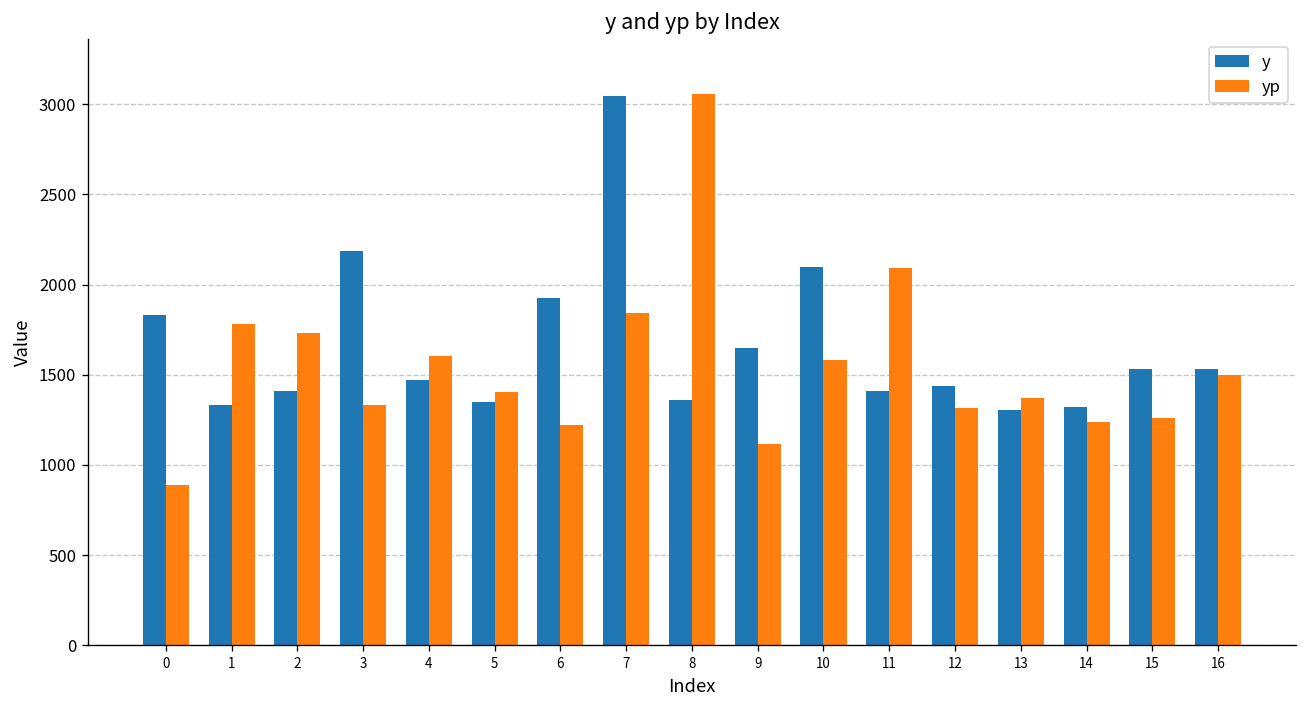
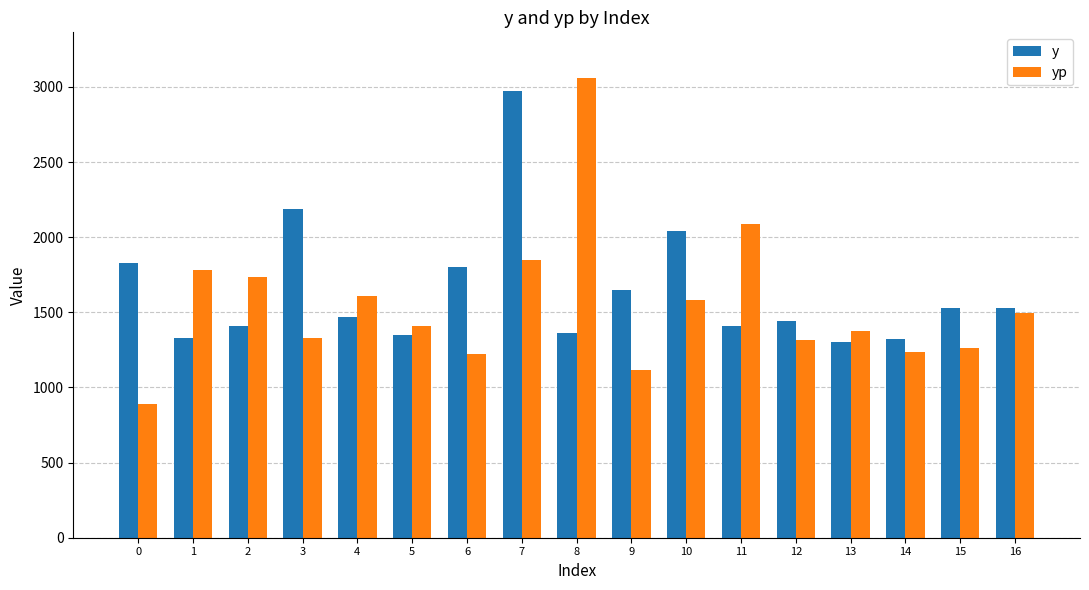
  {
    "y": {
      "0": 1830,
      "1": 1330,
      "2": 1410,
      "3": 2180,
      "4": 1470,
      "5": 1350,
-     "6": 1930,
-     "7": 3040,
+     "6": 1800,
+     "7": 2980,
      "8": 1360,
      "9": 1650,
-     "10": 2100,
+     "10": 2040,
      "11": 1410,
      "12": 1440,
      "13": 1310,
      "14": 1320,
      "15": 1530,
      "16": 1530
    },
    "yp": {
      "0": 890,
      "1": 1780,
      "2": 1730,
      "3": 1330,
      "4": 1610,
      "5": 1410,
      "6": 1220,
      "7": 1850,
      "8": 3060,
      "9": 1110,
      "10": 1580,
      "11": 2090,
      "12": 1320,
      "13": 1370,
      "14": 1240,
      "15": 1260,
      "16": 1500
    }
  }
